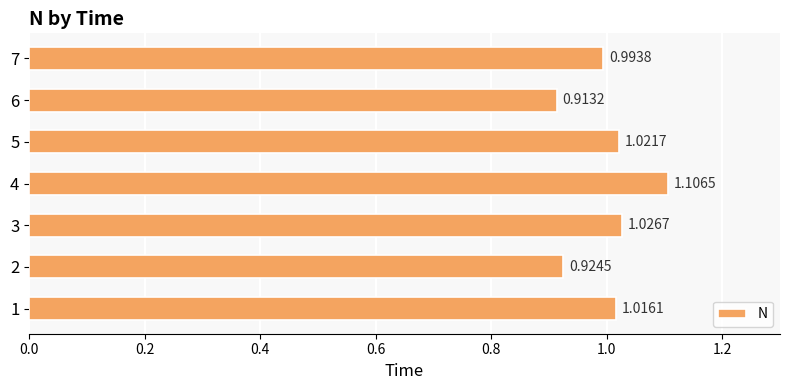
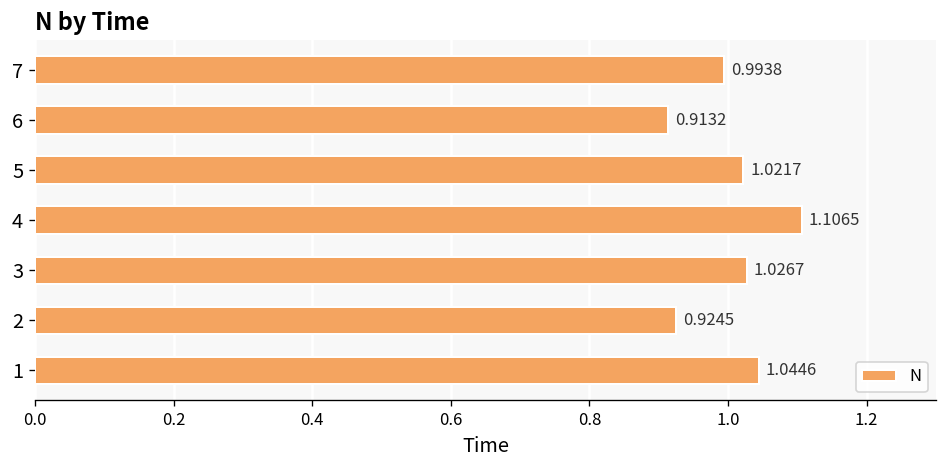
  {
    "7": 0.9938,
    "6": 0.9132,
    "5": 1.0217,
    "4": 1.1065,
    "3": 1.0267,
    "2": 0.9245,
-   "1": 1.0161
+   "1": 1.0446
  }
